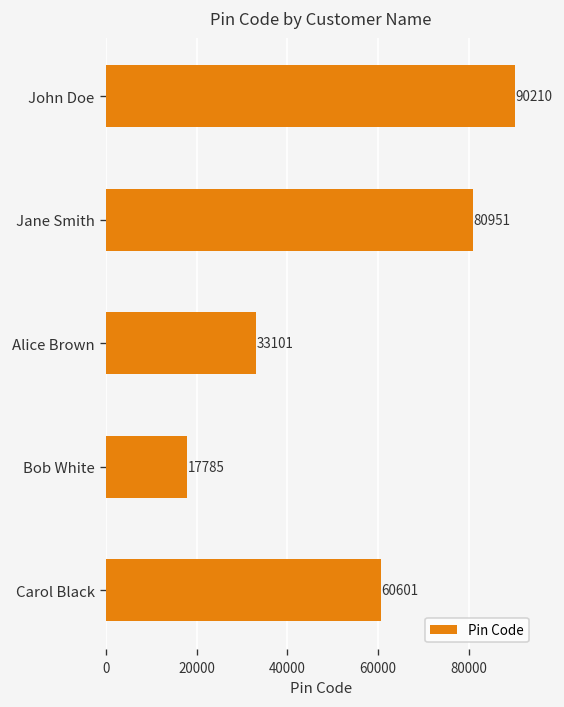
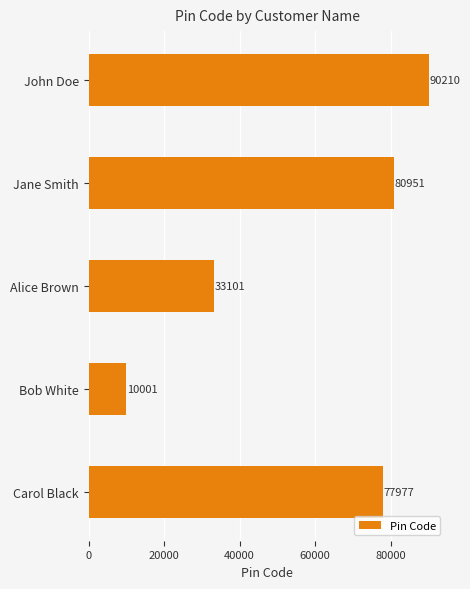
  {
    "John Doe": 90210,
    "Jane Smith": 80951,
    "Alice Brown": 33101,
-   "Bob White": 17785,
-   "Carol Black": 60601
+   "Bob White": 10001,
+   "Carol Black": 77977
  }
